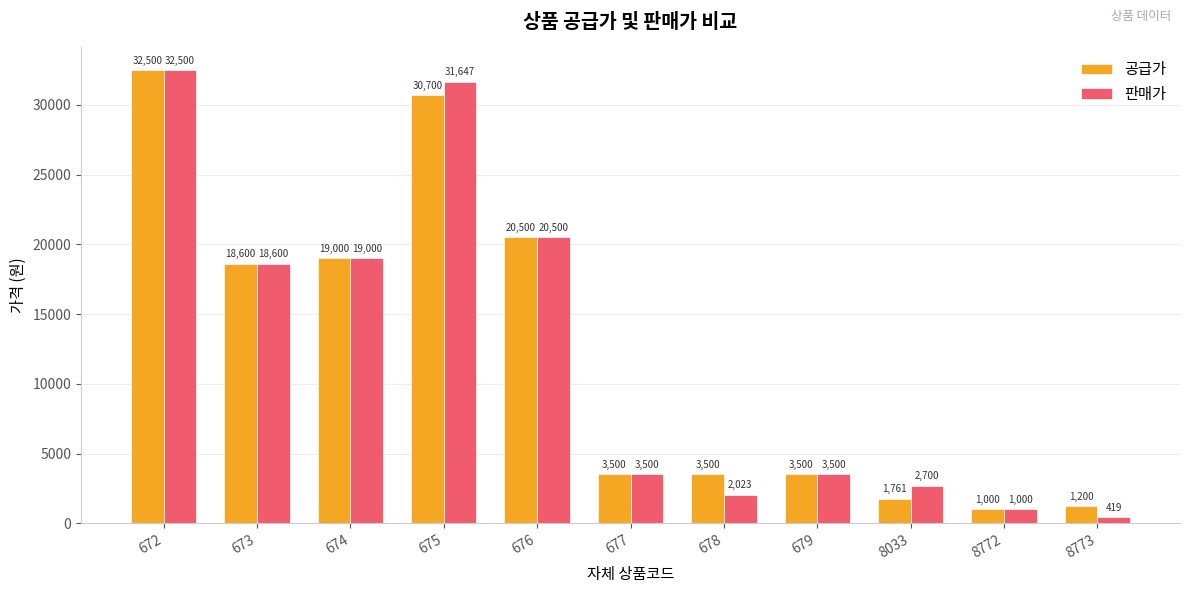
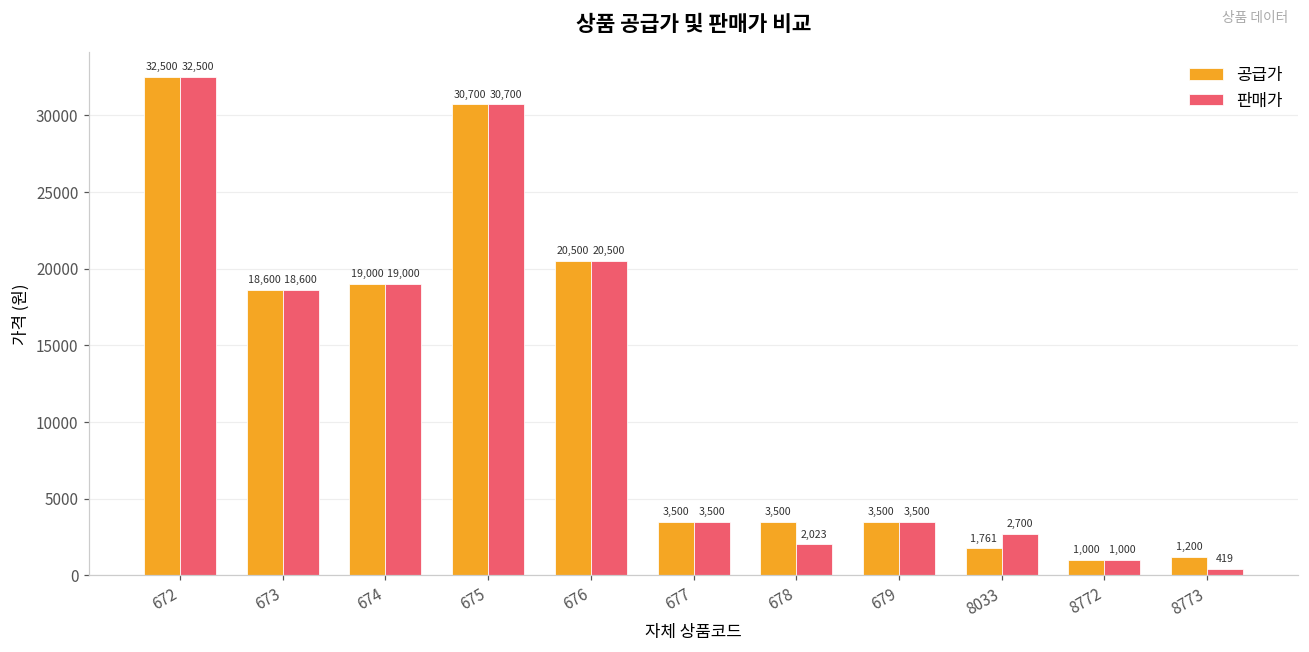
  {
    "공급가": {
      "672": "32,500",
      "673": "18,600",
      "674": "19,000",
      "675": "30,700",
      "676": "20,500",
      "677": "3,500",
      "678": "3,500",
      "679": "3,500",
      "8033": "1,761",
      "8772": "1,000",
      "8773": "1,200"
    },
    "판매가": {
      "672": "32,500",
      "673": "18,600",
      "674": "19,000",
-     "675": "31,647",
+     "675": "30,700",
      "676": "20,500",
      "677": "3,500",
      "678": "2,023",
      "679": "3,500",
      "8033": "2,700",
      "8772": "1,000",
      "8773": "419"
    }
  }
